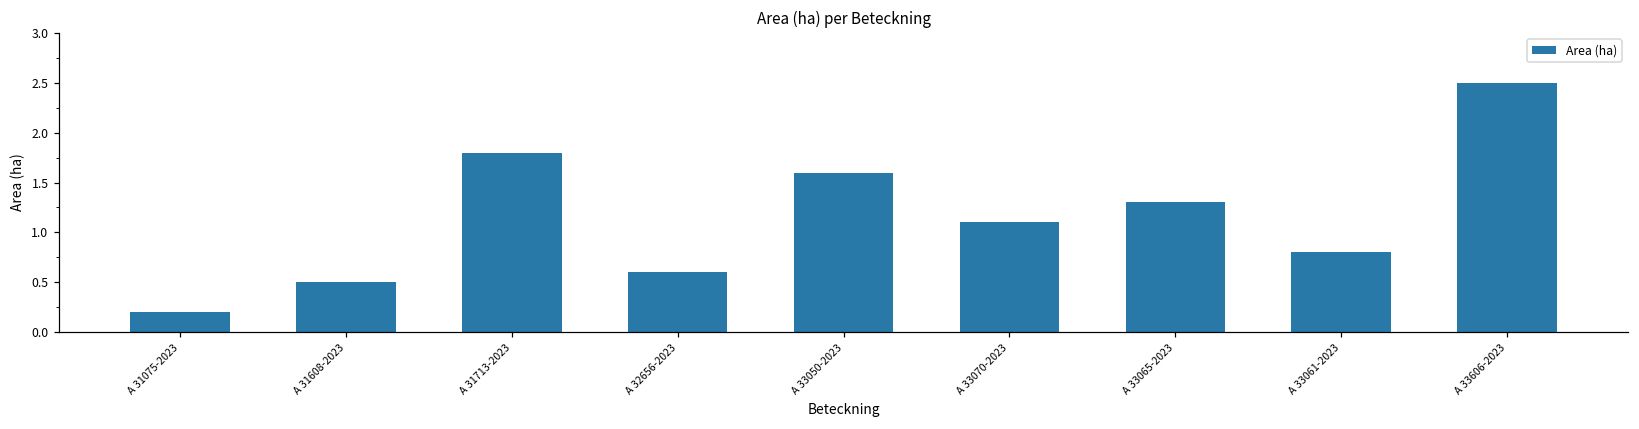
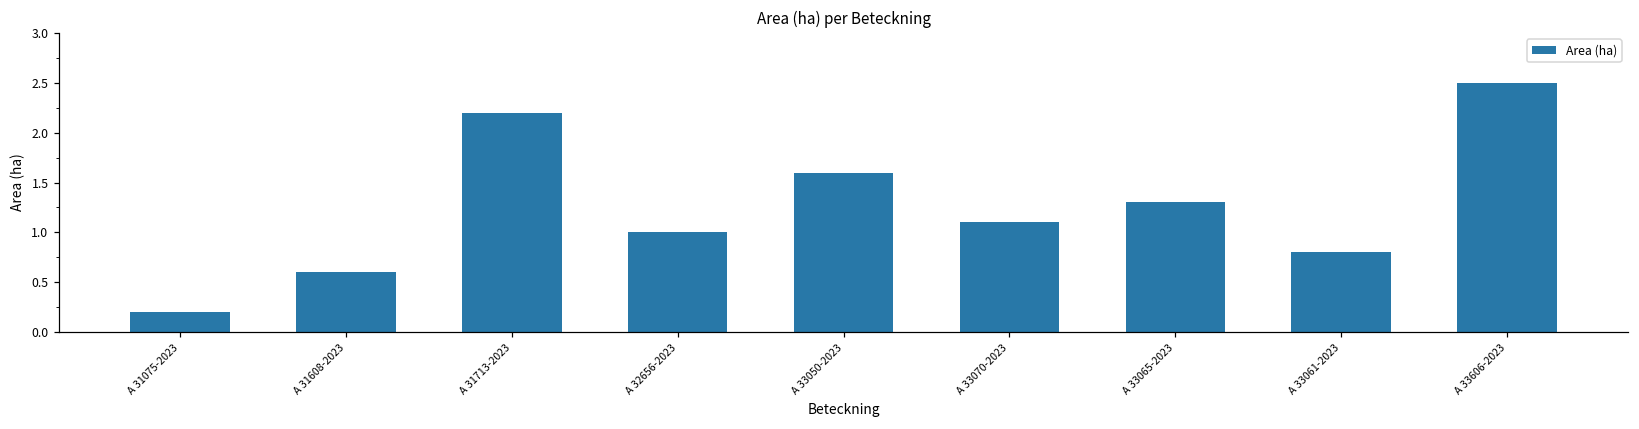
  {
    "A 31075-2023": 0.2,
-   "A 31608-2023": 0.5,
-   "A 31713-2023": 1.8,
-   "A 32656-2023": 0.6,
+   "A 31608-2023": 0.6,
+   "A 31713-2023": 2.2,
+   "A 32656-2023": 1.0,
    "A 33050-2023": 1.6,
    "A 33070-2023": 1.1,
    "A 33065-2023": 1.3,
    "A 33061-2023": 0.8,
    "A 33606-2023": 2.5
  }
